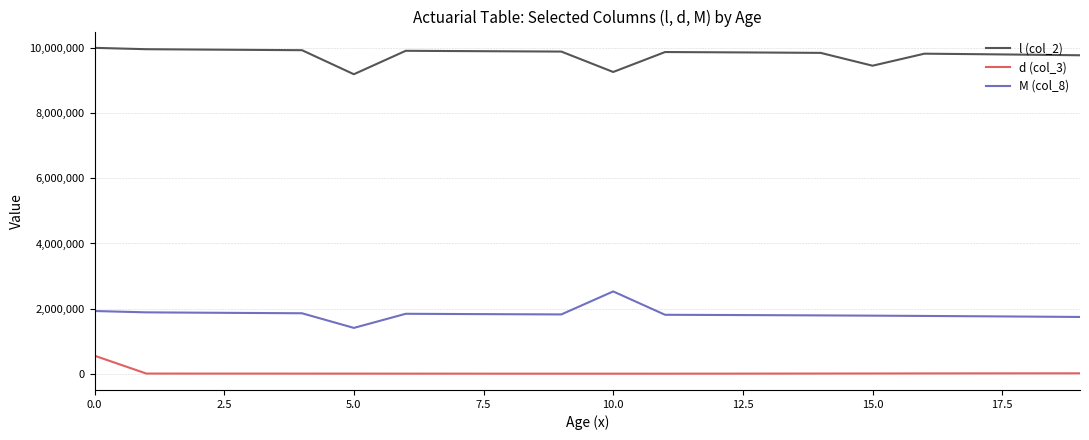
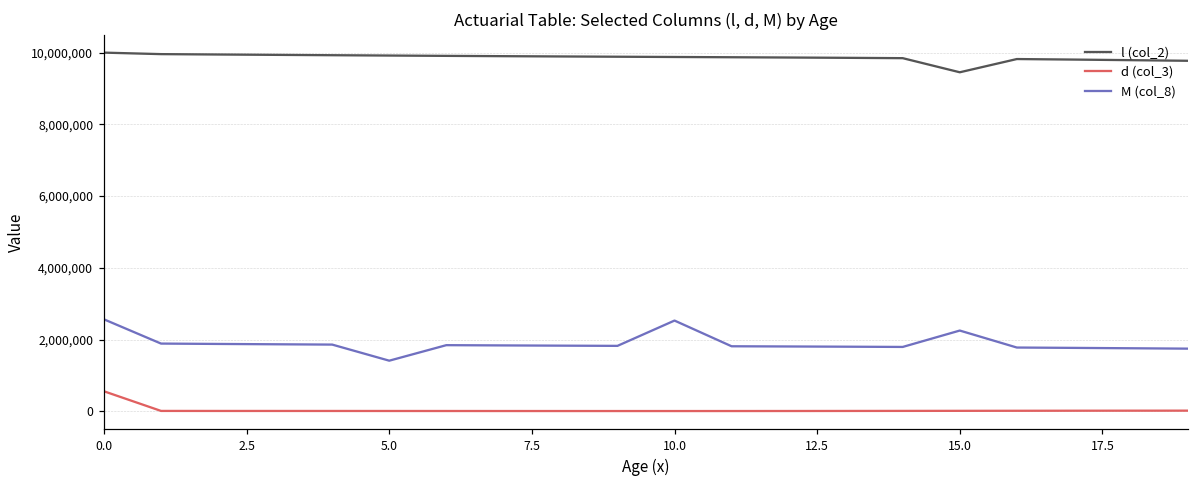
  {
    "l (col_2)": {
      "0.0": "10,000,000",
-     "5.0": "9,200,000",
-     "10.0": "9,300,000",
+     "5.0": "9,900,000",
+     "10.0": "9,900,000",
      "15.0": "9,500,000"
    },
    "d (col_3)": {
      "0.0": "600,000",
      "5.0": "0",
      "10.0": "0",
      "15.0": "0"
    },
    "M (col_8)": {
-     "0.0": "1,900,000",
+     "0.0": "2,600,000",
      "5.0": "1,400,000",
      "10.0": "2,500,000",
-     "15.0": "1,800,000"
+     "15.0": "2,300,000"
    }
  }
